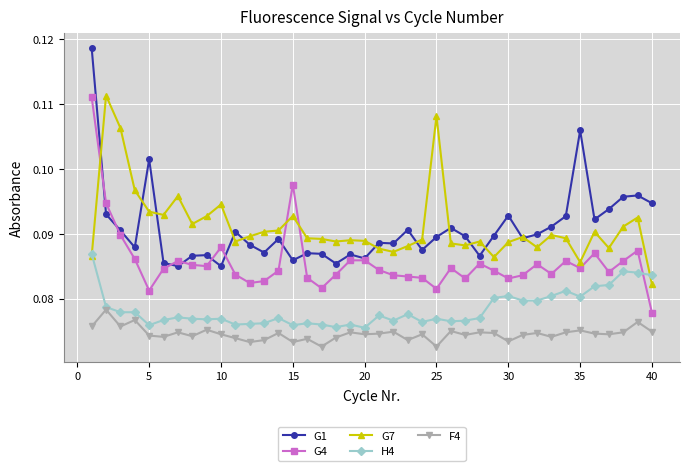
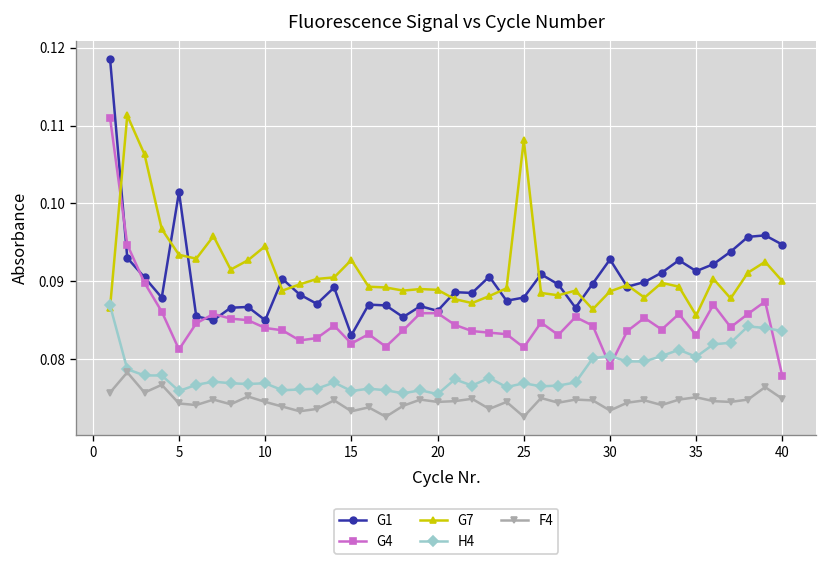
  {
    "G1": {
      "5": 0.101,
      "10": 0.085,
-     "15": 0.086,
-     "25": 0.090,
+     "15": 0.083,
+     "25": 0.088,
      "30": 0.093,
-     "35": 0.106,
+     "35": 0.091,
      "40": 0.095
    },
    "G4": {
      "5": 0.081,
-     "10": 0.088,
-     "15": 0.098,
+     "10": 0.084,
+     "15": 0.082,
      "25": 0.082,
-     "30": 0.083,
-     "35": 0.085,
+     "30": 0.079,
+     "35": 0.083,
      "40": 0.078
    },
    "G7": {
      "5": 0.093,
      "10": 0.095,
      "15": 0.093,
      "20": 0.089,
      "25": 0.108,
      "30": 0.089,
      "35": 0.086,
-     "40": 0.082
+     "40": 0.090
    }
  }
